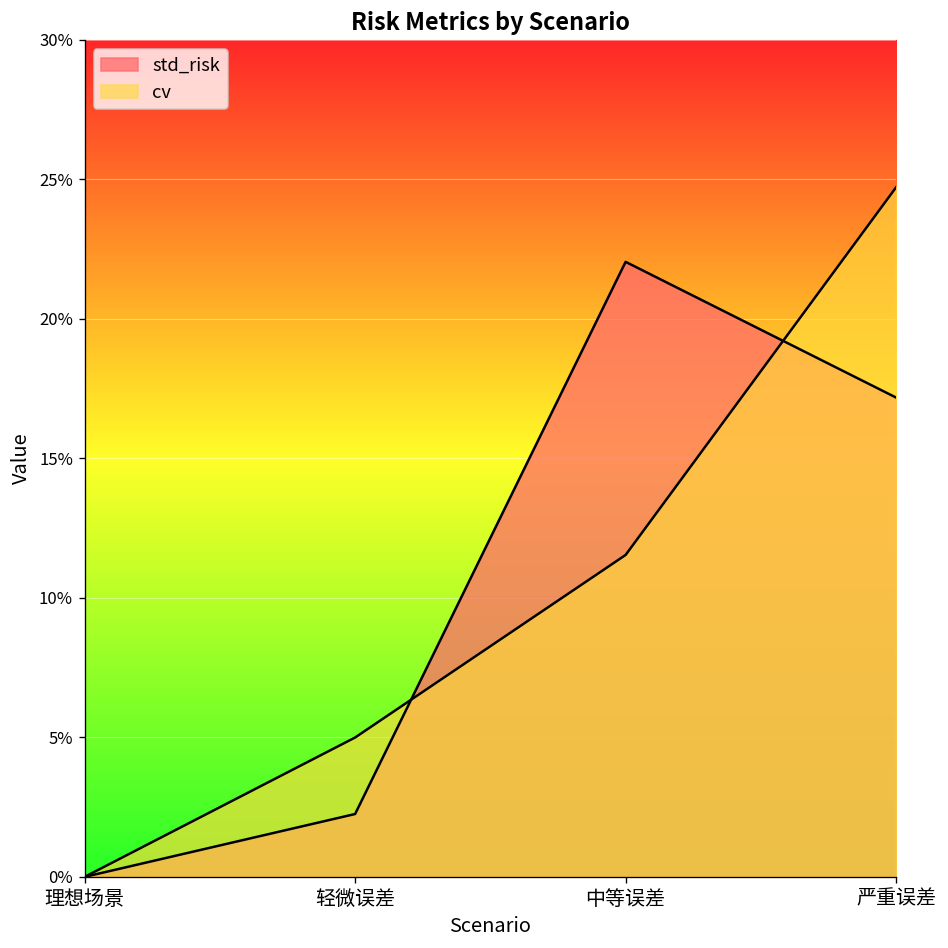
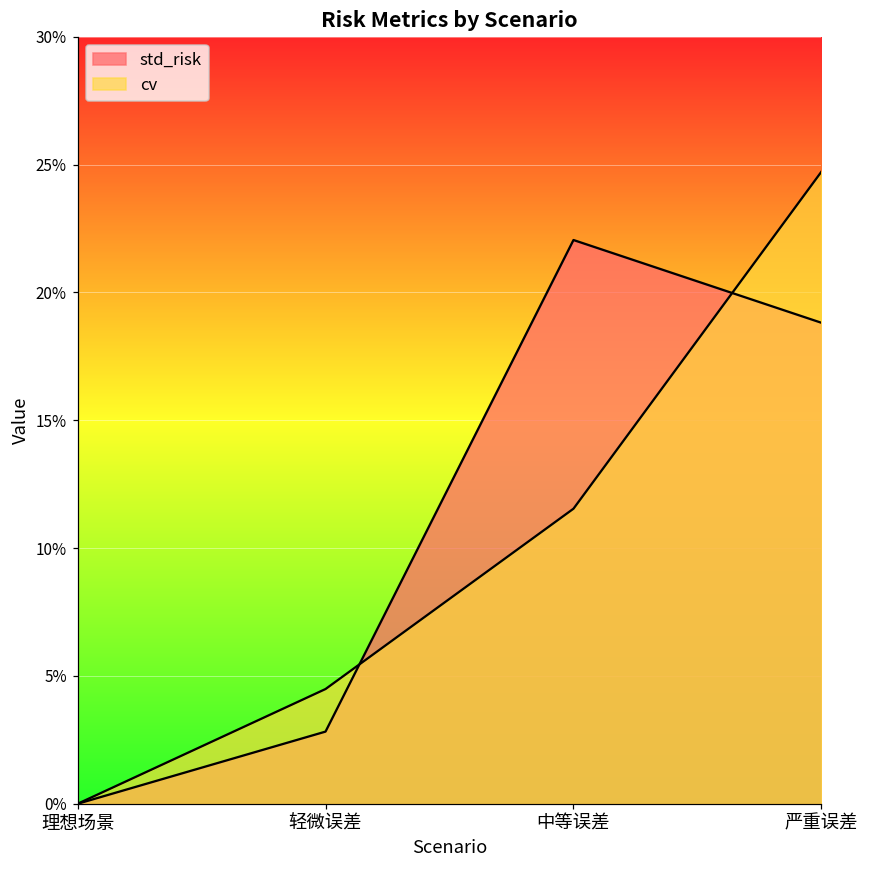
  {
    "std_risk": {
-     "轻微误差": "2.3%",
+     "轻微误差": "2.8%",
      "中等误差": "22.0%",
-     "严重误差": "17.2%"
+     "严重误差": "18.8%"
    },
    "cv": {
-     "轻微误差": "5.0%",
+     "轻微误差": "4.5%",
      "中等误差": "11.5%",
      "严重误差": "24.7%"
    }
  }
